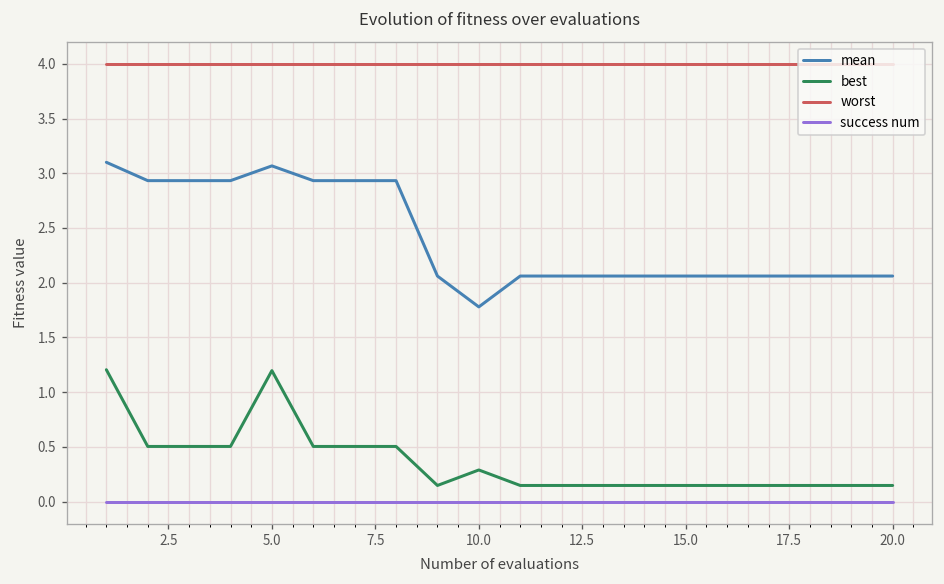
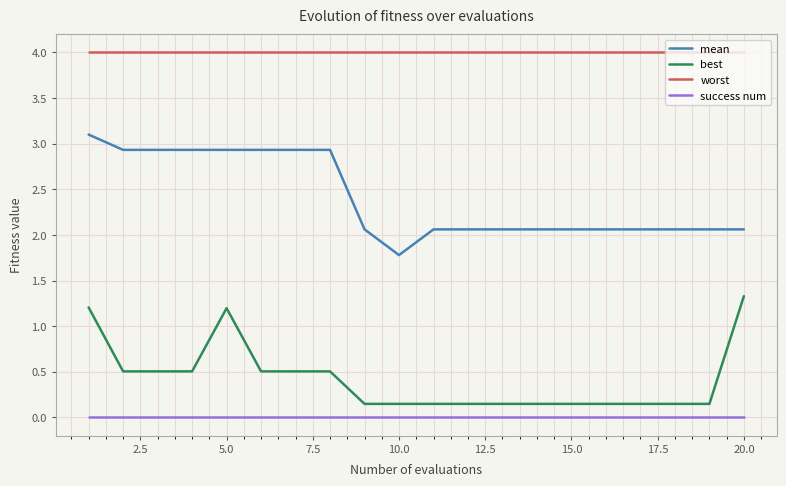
  {
    "mean": {
-     "5.0": 3.1,
+     "5.0": 2.9,
      "10.0": 1.8,
      "15.0": 2.1,
      "20.0": 2.1
    },
    "best": {
      "5.0": 1.2,
-     "10.0": 0.3,
+     "10.0": 0.1,
      "15.0": 0.1,
-     "20.0": 0.1
+     "20.0": 1.3
    },
    "worst": {
      "5.0": 4.0,
      "10.0": 4.0,
      "15.0": 4.0
    },
    "success num": {
      "5.0": 0.0,
      "10.0": 0.0,
      "15.0": 0.0,
      "20.0": 0.0
    }
  }
